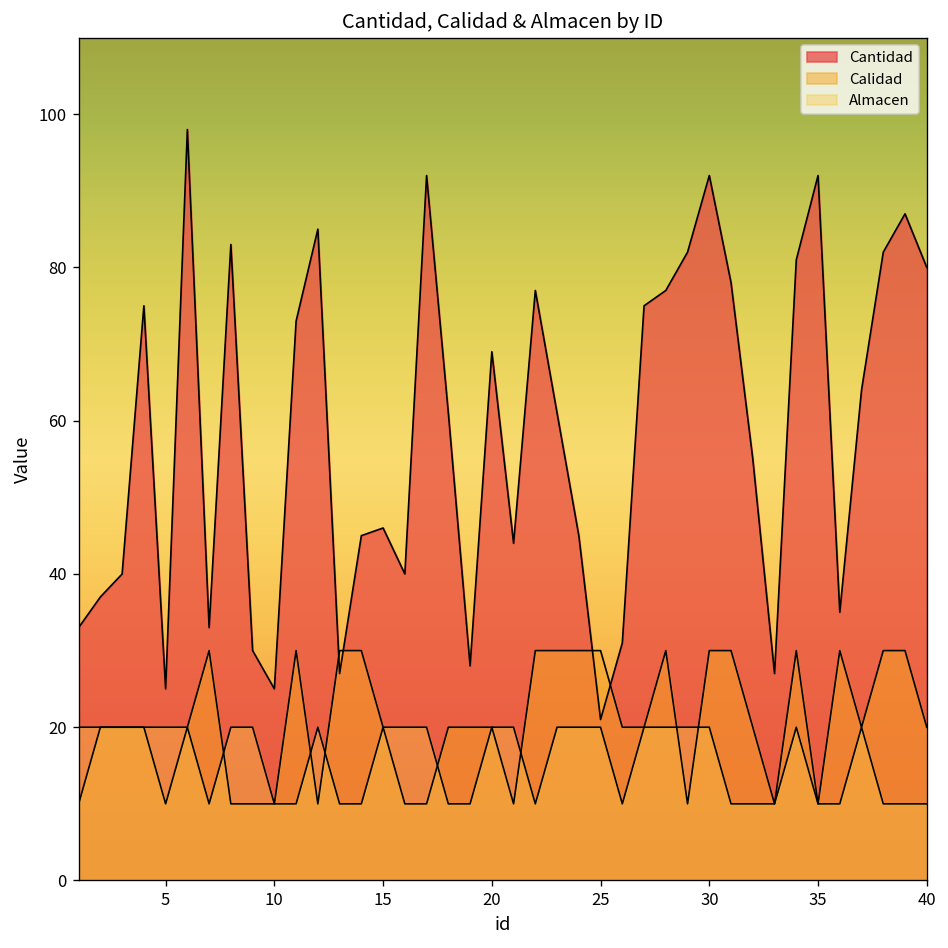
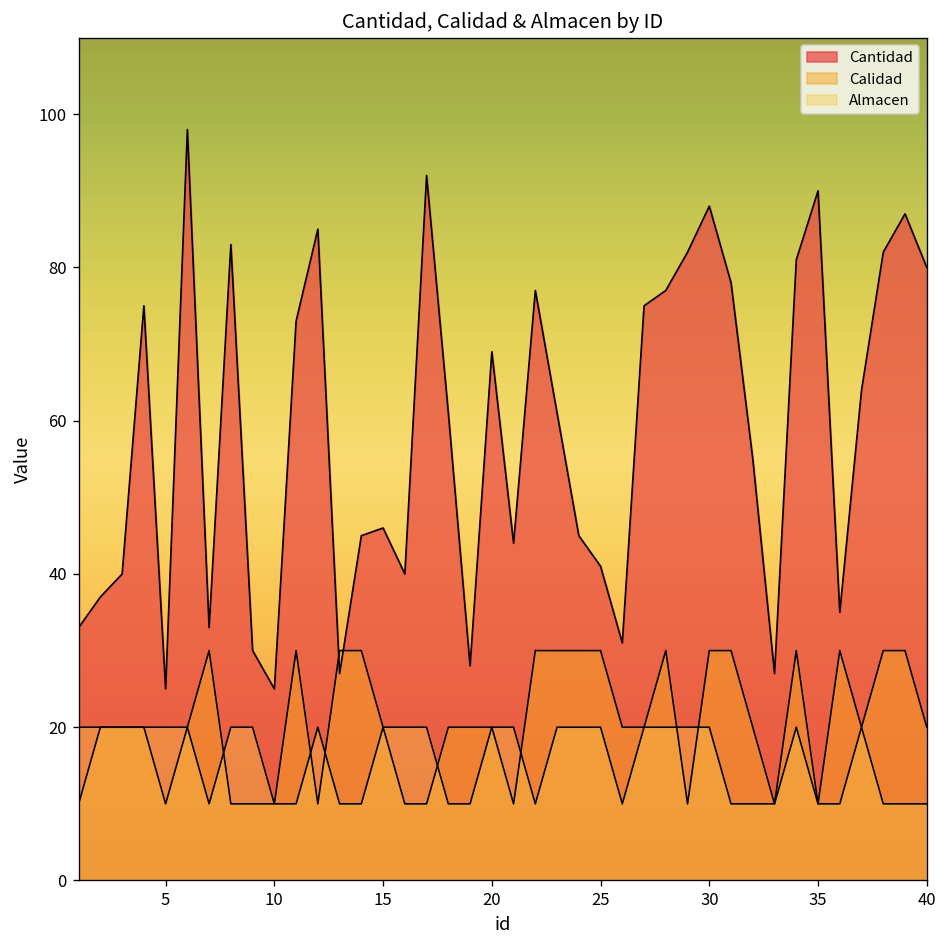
  {
    "Cantidad": {
      "5": 25,
      "10": 25,
      "15": 46,
      "20": 69,
-     "25": 21,
-     "30": 92,
-     "35": 92,
+     "25": 41,
+     "30": 88,
+     "35": 90,
      "40": 80
    }
  }
